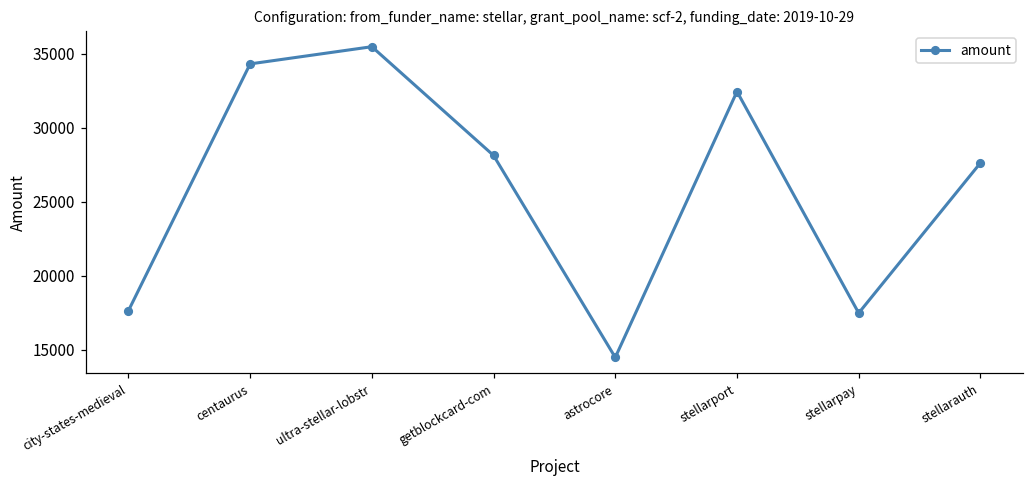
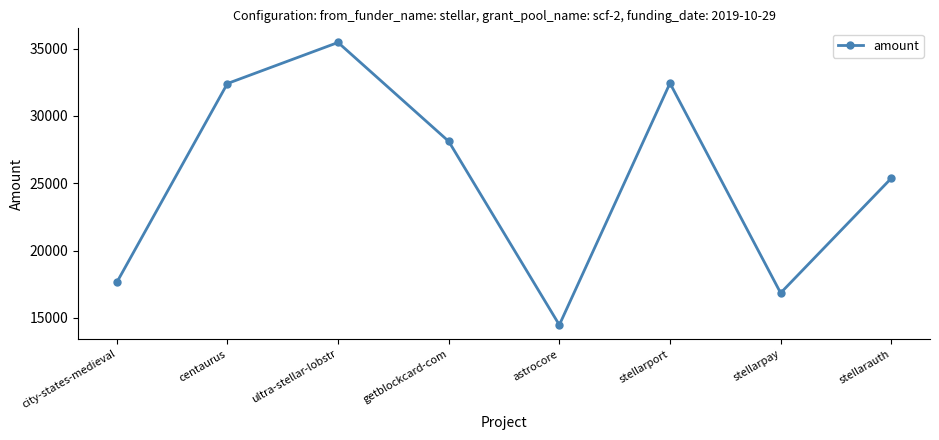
  {
    "city-states-medieval": 17600,
-   "centaurus": 34300,
+   "centaurus": 32400,
    "ultra-stellar-lobstr": 35500,
    "getblockcard-com": 28100,
    "astrocore": 14500,
    "stellarport": 32400,
-   "stellarpay": 17500,
-   "stellarauth": 27600
+   "stellarpay": 16800,
+   "stellarauth": 25400
  }
